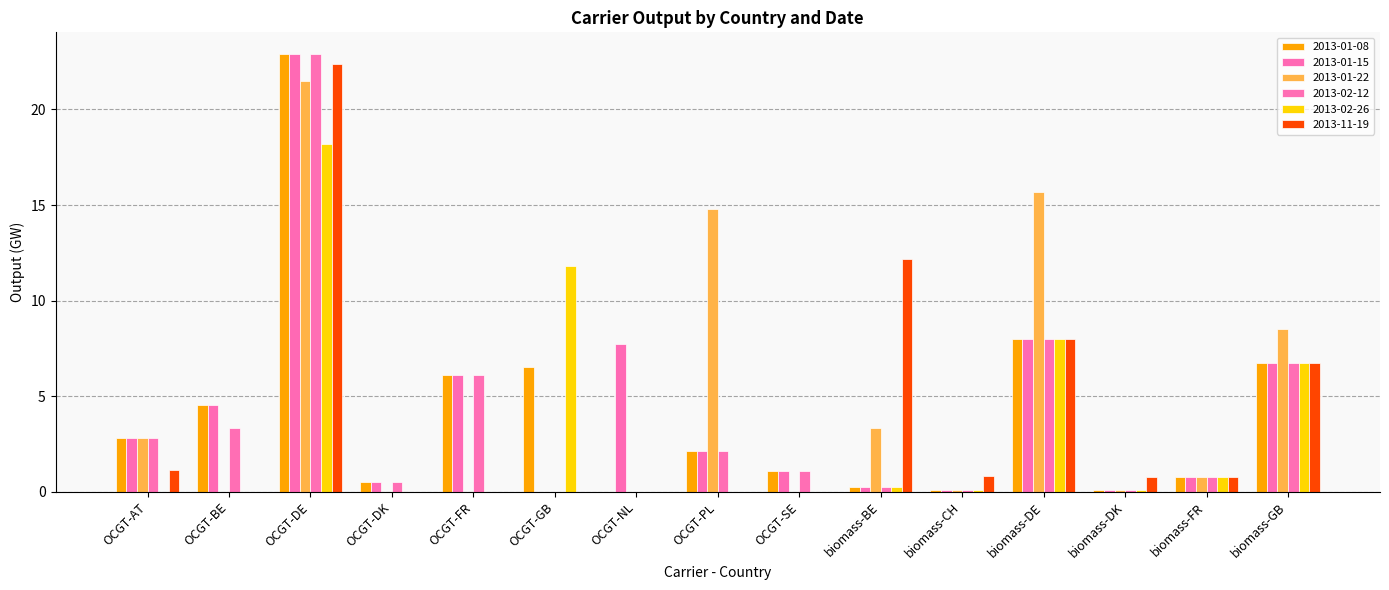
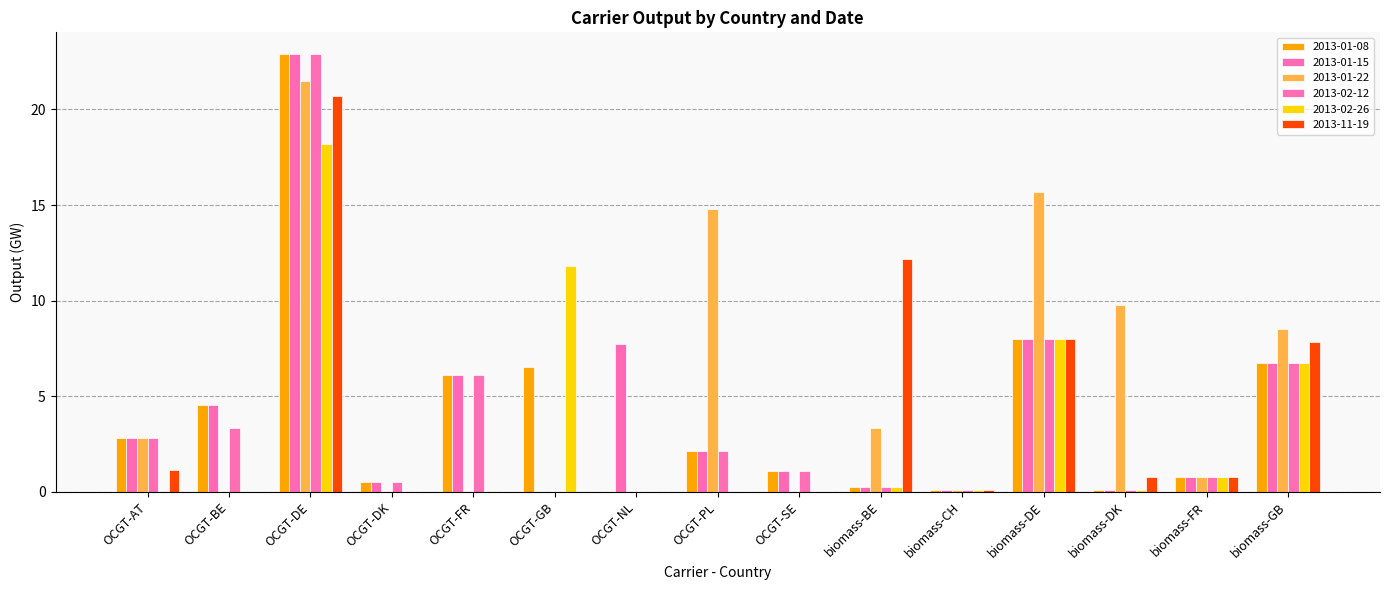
  {
    "2013-01-22": {
      "OCGT-AT": 2.8,
      "OCGT-BE": 0.0,
      "OCGT-DE": 21.5,
      "OCGT-DK": 0.0,
      "OCGT-FR": 0.0,
      "OCGT-GB": 0.0,
      "OCGT-NL": 0.0,
      "OCGT-PL": 14.8,
      "OCGT-SE": 0.0,
      "biomass-BE": 3.4,
      "biomass-DE": 15.7,
-     "biomass-DK": 0.1,
+     "biomass-DK": 9.7,
      "biomass-FR": 0.8,
      "biomass-GB": 8.5
    },
    "2013-11-19": {
      "OCGT-AT": 1.2,
      "OCGT-BE": 0.0,
-     "OCGT-DE": 22.4,
+     "OCGT-DE": 20.7,
      "OCGT-DK": 0.0,
      "OCGT-FR": 0.0,
      "OCGT-GB": 0.0,
      "OCGT-NL": 0.0,
      "OCGT-PL": 0.0,
      "OCGT-SE": 0.0,
      "biomass-BE": 12.2,
-     "biomass-CH": 0.8,
+     "biomass-CH": 0.1,
      "biomass-DE": 8.0,
      "biomass-DK": 0.8,
      "biomass-FR": 0.8,
-     "biomass-GB": 6.7
+     "biomass-GB": 7.8
    }
  }
